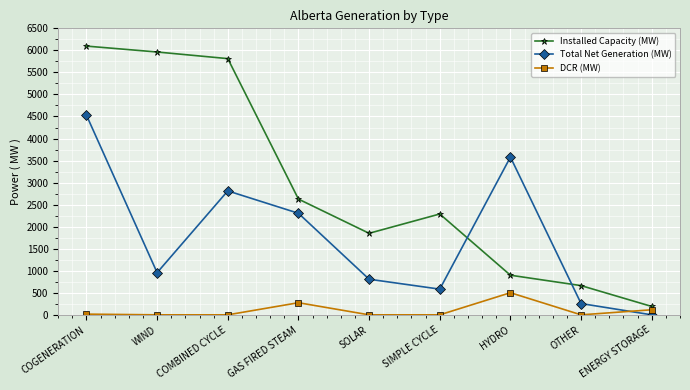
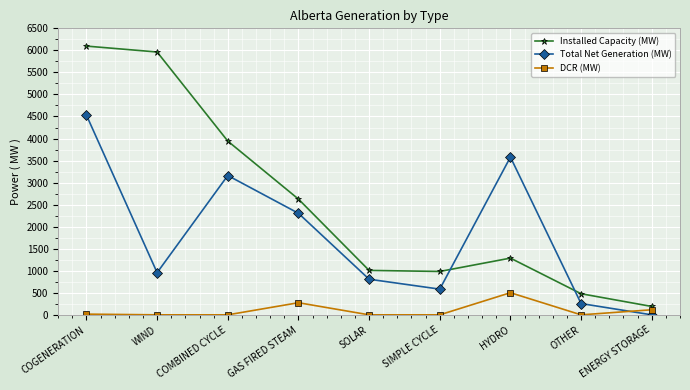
  {
    "Installed Capacity (MW)": {
      "COGENERATION": 6100,
      "WIND": 6000,
-     "COMBINED CYCLE": 5800,
+     "COMBINED CYCLE": 3900,
      "GAS FIRED STEAM": 2600,
-     "SOLAR": 1900,
-     "SIMPLE CYCLE": 2300,
-     "HYDRO": 900,
-     "OTHER": 700,
+     "SOLAR": 1000,
+     "SIMPLE CYCLE": 1000,
+     "HYDRO": 1300,
+     "OTHER": 500,
      "ENERGY STORAGE": 200
    },
    "Total Net Generation (MW)": {
      "COGENERATION": 4500,
      "WIND": 1000,
-     "COMBINED CYCLE": 2800,
+     "COMBINED CYCLE": 3200,
      "GAS FIRED STEAM": 2300,
      "SOLAR": 800,
      "SIMPLE CYCLE": 600,
      "HYDRO": 3600,
      "OTHER": 300,
      "ENERGY STORAGE": 0
    },
    "DCR (MW)": {
      "COGENERATION": 0,
      "WIND": 0,
      "COMBINED CYCLE": 0,
      "GAS FIRED STEAM": 300,
      "SOLAR": 0,
      "SIMPLE CYCLE": 0,
      "HYDRO": 500,
      "OTHER": 0,
      "ENERGY STORAGE": 100
    }
  }
